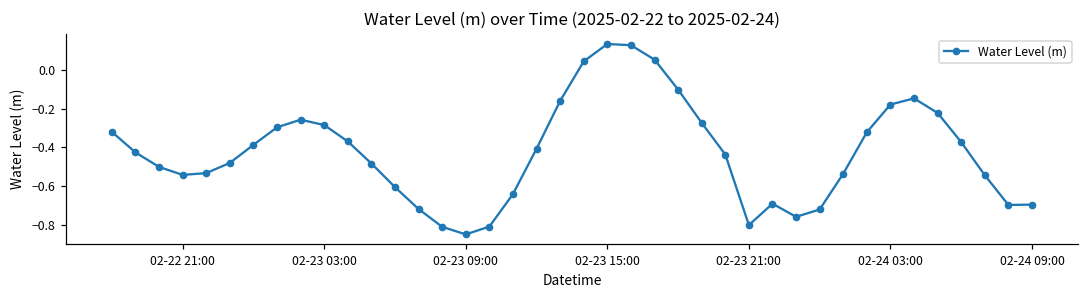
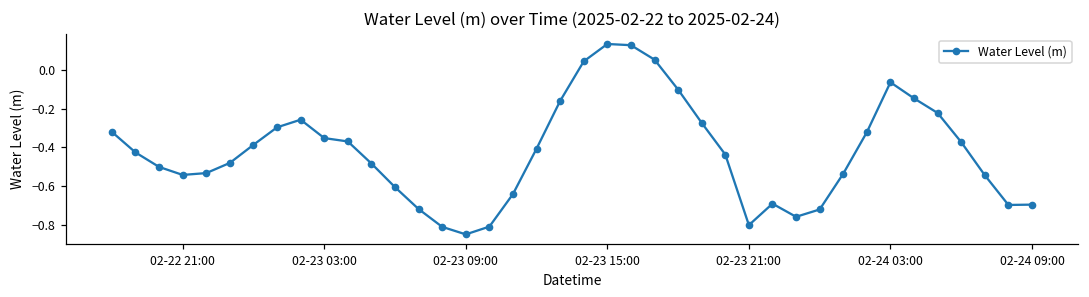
  {
    "02-22 21:00": -0.54,
-   "02-23 03:00": -0.28,
+   "02-23 03:00": -0.35,
    "02-23 09:00": -0.85,
    "02-23 15:00": 0.14,
    "02-23 21:00": -0.80,
-   "02-24 03:00": -0.18,
+   "02-24 03:00": -0.06,
    "02-24 09:00": -0.70
  }
